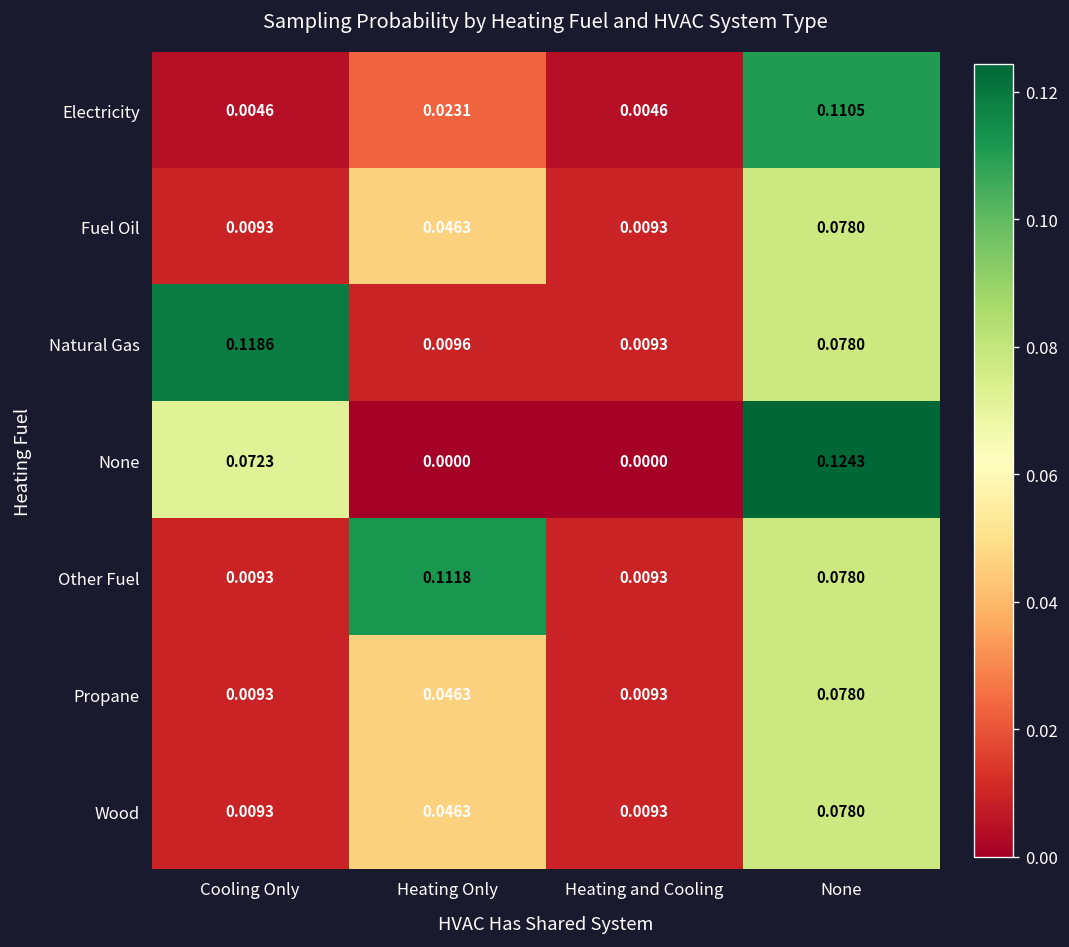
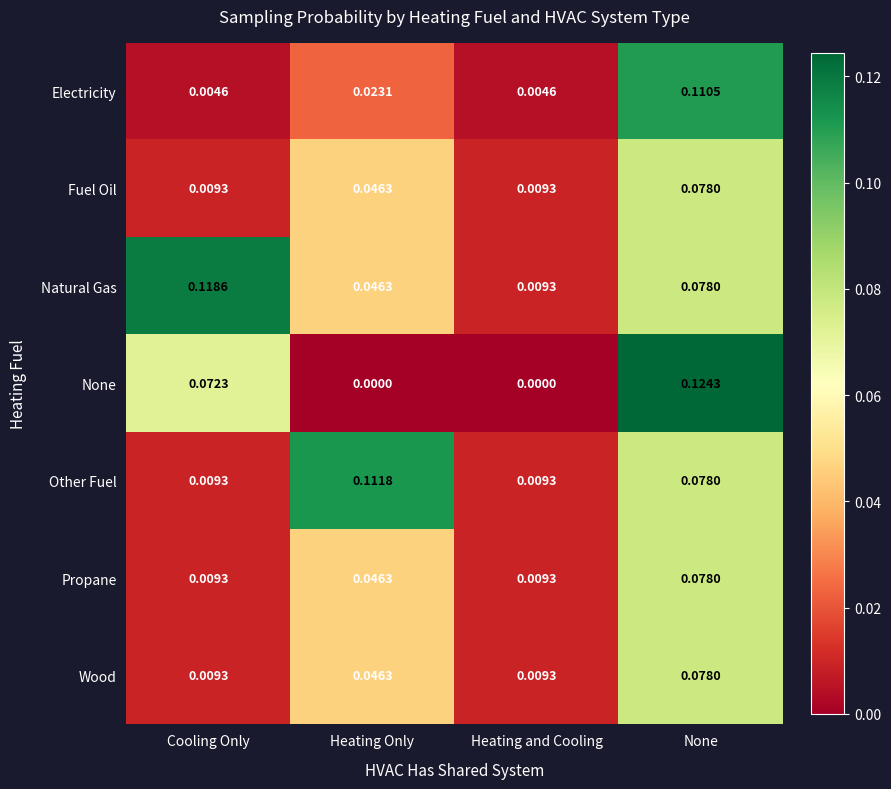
  {
    "Electricity": {
      "Cooling Only": 0.0046,
      "Heating Only": 0.0231,
      "Heating and Cooling": 0.0046,
      "None": 0.1105
    },
    "Fuel Oil": {
      "Cooling Only": 0.0093,
      "Heating Only": 0.0463,
      "Heating and Cooling": 0.0093,
      "None": 0.0780
    },
    "Natural Gas": {
      "Cooling Only": 0.1186,
-     "Heating Only": 0.0096,
+     "Heating Only": 0.0463,
      "Heating and Cooling": 0.0093,
      "None": 0.0780
    },
    "None": {
      "Cooling Only": 0.0723,
      "Heating Only": 0.0000,
      "Heating and Cooling": 0.0000,
      "None": 0.1243
    },
    "Other Fuel": {
      "Cooling Only": 0.0093,
      "Heating Only": 0.1118,
      "Heating and Cooling": 0.0093,
      "None": 0.0780
    },
    "Propane": {
      "Cooling Only": 0.0093,
      "Heating Only": 0.0463,
      "Heating and Cooling": 0.0093,
      "None": 0.0780
    },
    "Wood": {
      "Cooling Only": 0.0093,
      "Heating Only": 0.0463,
      "Heating and Cooling": 0.0093,
      "None": 0.0780
    }
  }
